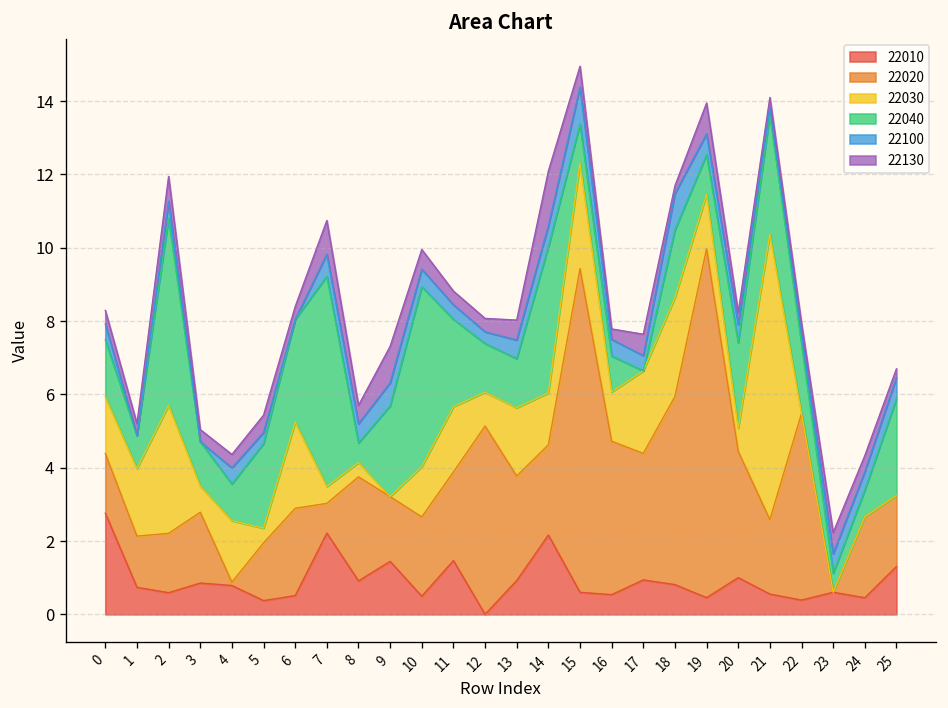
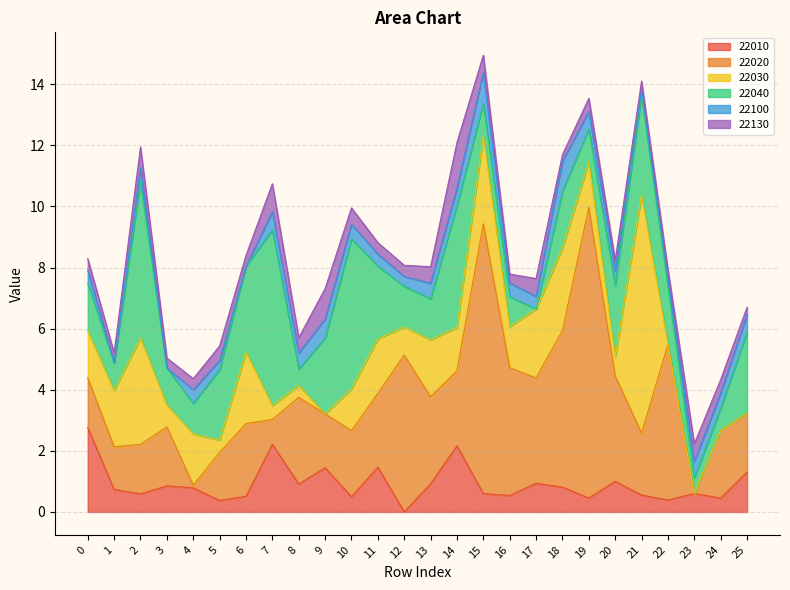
  {
    "22030": {
      "0": 1.5,
      "1": 1.8,
      "2": 3.5,
      "3": 0.7,
      "4": 1.7,
      "5": 0.4,
      "6": 2.3,
      "7": 0.5,
      "8": 0.4,
      "10": 1.4,
      "11": 1.8,
      "12": 0.9,
      "13": 1.9,
      "14": 1.4,
      "15": 2.9,
      "16": 1.3,
      "18": 2.7,
      "19": 1.5,
      "20": 0.6,
      "21": 7.8
    },
    "22040": {
      "0": 1.6,
      "2": 5.1,
      "4": 1.0,
      "5": 2.3,
      "7": 5.7,
      "8": 0.5,
      "9": 2.5,
      "10": 4.9,
      "11": 2.4,
      "12": 1.3,
      "13": 1.3,
      "14": 4.0,
      "15": 1.1,
      "16": 1.0,
      "18": 1.8,
      "19": 1.1,
      "20": 2.3,
      "21": 3.3,
      "22": 1.9,
      "23": 0.5,
      "24": 0.7,
      "25": 2.6
    },
    "22100": {
      "0": 0.4,
      "2": 0.5,
      "4": 0.4,
      "5": 0.3,
      "7": 0.6,
      "8": 0.5,
      "9": 0.6,
      "10": 0.5,
      "11": 0.4,
      "12": 0.3,
      "13": 0.5,
      "14": 0.6,
      "15": 1.0,
      "16": 0.5,
      "17": 0.4,
      "18": 1.0,
      "19": 0.6,
      "20": 0.5,
      "21": 0.2,
      "22": 0.3,
      "23": 0.5,
      "24": 0.5,
      "25": 0.6
    },
    "22130": {
      "0": 0.4,
      "1": 0.3,
      "2": 0.7,
      "3": 0.3,
      "4": 0.4,
      "5": 0.5,
      "6": 0.4,
      "7": 0.9,
      "8": 0.5,
      "9": 1.0,
      "10": 0.5,
      "11": 0.4,
      "12": 0.4,
      "13": 0.5,
      "14": 1.5,
      "15": 0.6,
      "16": 0.3,
      "17": 0.6,
      "18": 0.2,
-     "19": 0.8,
+     "19": 0.4,
      "20": 0.3,
      "21": 0.3,
      "22": 0.3,
      "23": 0.6,
      "24": 0.4,
      "25": 0.2
    }
  }
